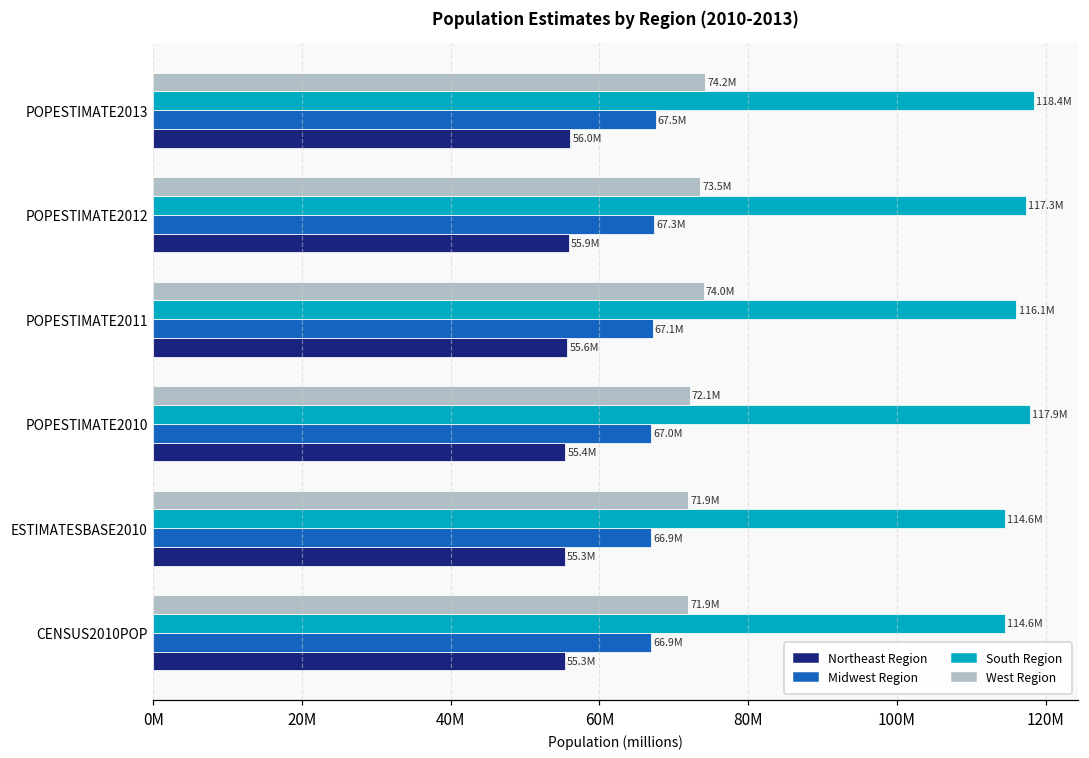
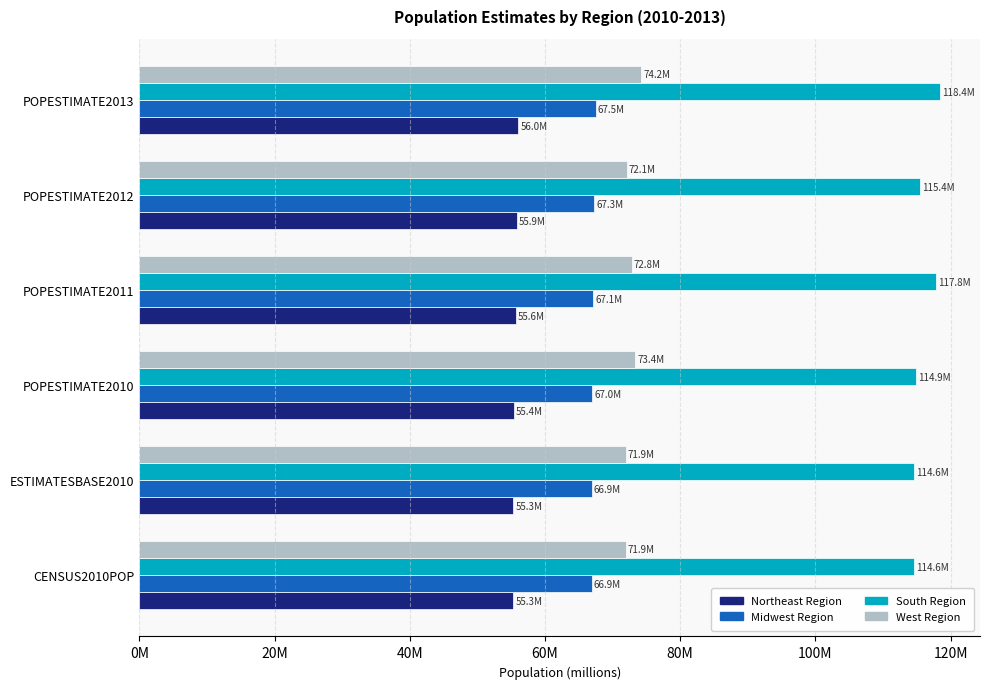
  {
    "Northeast Region": {
      "POPESTIMATE2013": "56.0M",
      "POPESTIMATE2012": "55.9M",
      "POPESTIMATE2011": "55.6M",
      "POPESTIMATE2010": "55.4M",
      "ESTIMATESBASE2010": "55.3M",
      "CENSUS2010POP": "55.3M"
    },
    "Midwest Region": {
      "POPESTIMATE2013": "67.5M",
      "POPESTIMATE2012": "67.3M",
      "POPESTIMATE2011": "67.1M",
      "POPESTIMATE2010": "67.0M",
      "ESTIMATESBASE2010": "66.9M",
      "CENSUS2010POP": "66.9M"
    },
    "South Region": {
      "POPESTIMATE2013": "118.4M",
-     "POPESTIMATE2012": "117.3M",
-     "POPESTIMATE2011": "116.1M",
-     "POPESTIMATE2010": "117.9M",
+     "POPESTIMATE2012": "115.4M",
+     "POPESTIMATE2011": "117.8M",
+     "POPESTIMATE2010": "114.9M",
      "ESTIMATESBASE2010": "114.6M",
      "CENSUS2010POP": "114.6M"
    },
    "West Region": {
      "POPESTIMATE2013": "74.2M",
-     "POPESTIMATE2012": "73.5M",
-     "POPESTIMATE2011": "74.0M",
-     "POPESTIMATE2010": "72.1M",
+     "POPESTIMATE2012": "72.1M",
+     "POPESTIMATE2011": "72.8M",
+     "POPESTIMATE2010": "73.4M",
      "ESTIMATESBASE2010": "71.9M",
      "CENSUS2010POP": "71.9M"
    }
  }
